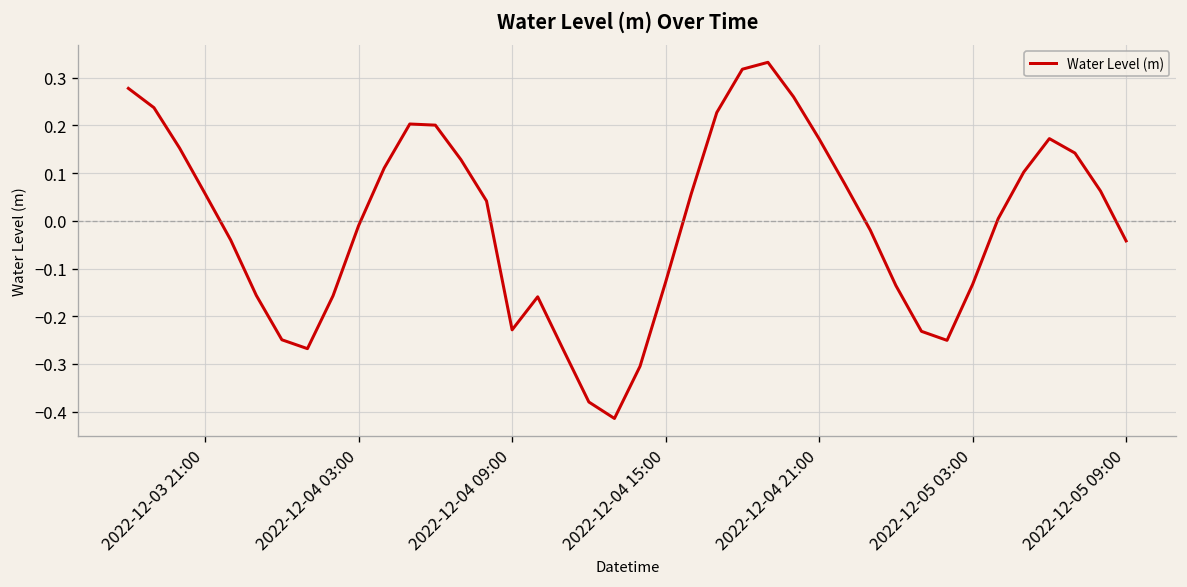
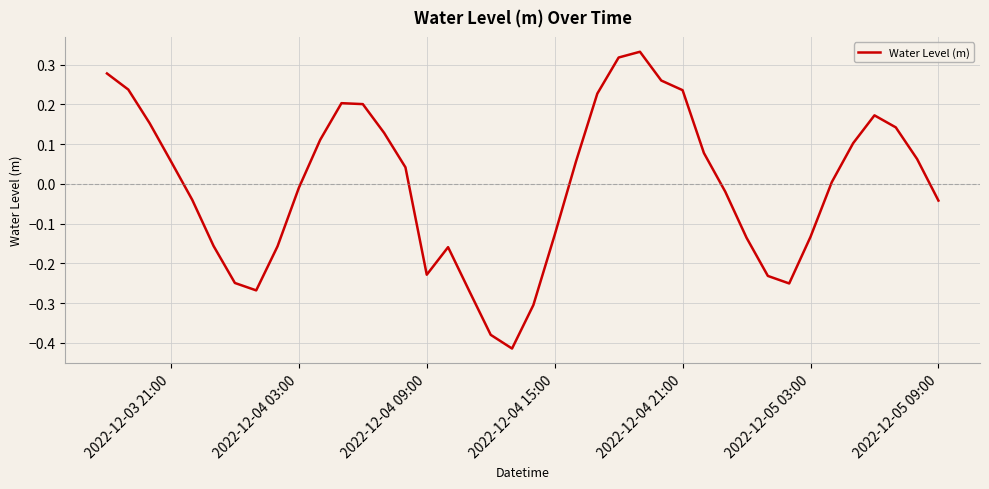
  {
    "2022-12-03 21:00": 0.06,
    "2022-12-04 03:00": -0.01,
    "2022-12-04 09:00": -0.23,
    "2022-12-04 15:00": -0.13,
-   "2022-12-04 21:00": 0.17,
+   "2022-12-04 21:00": 0.24,
    "2022-12-05 03:00": -0.13,
    "2022-12-05 09:00": -0.04
  }
